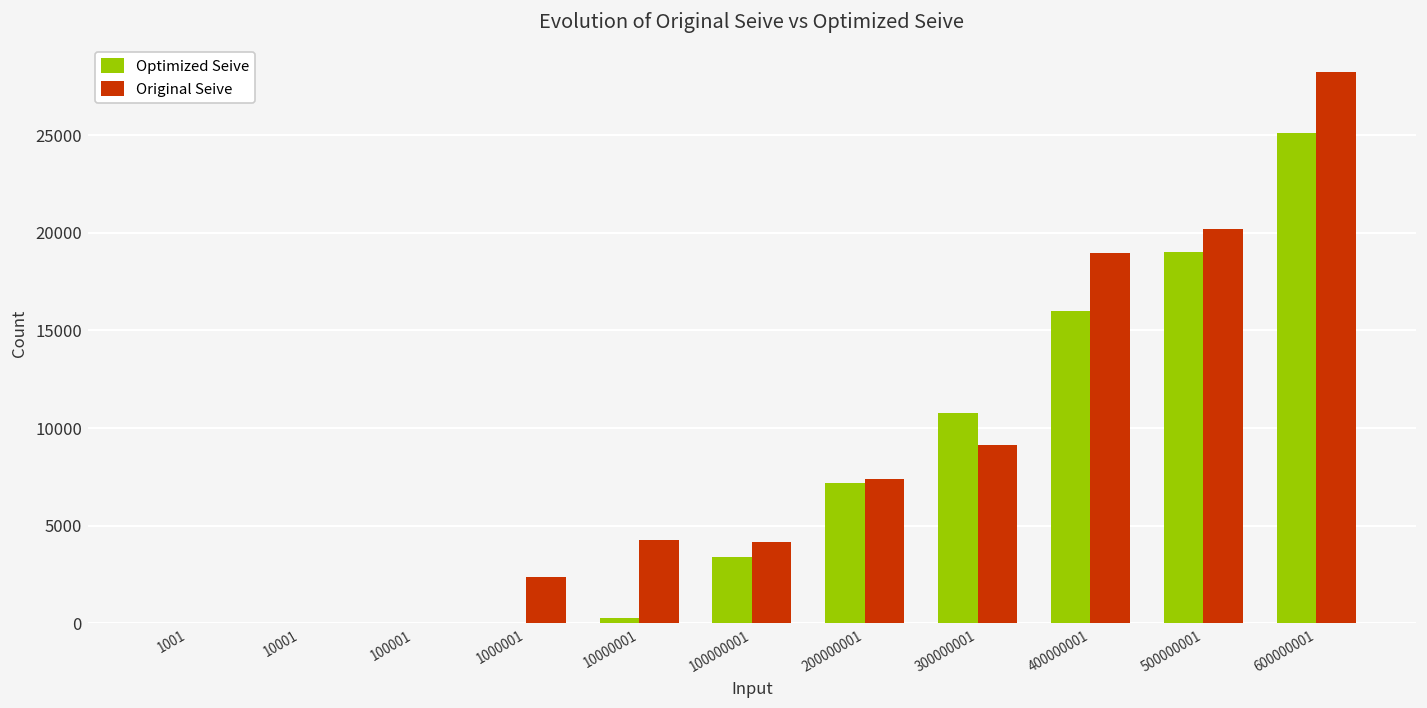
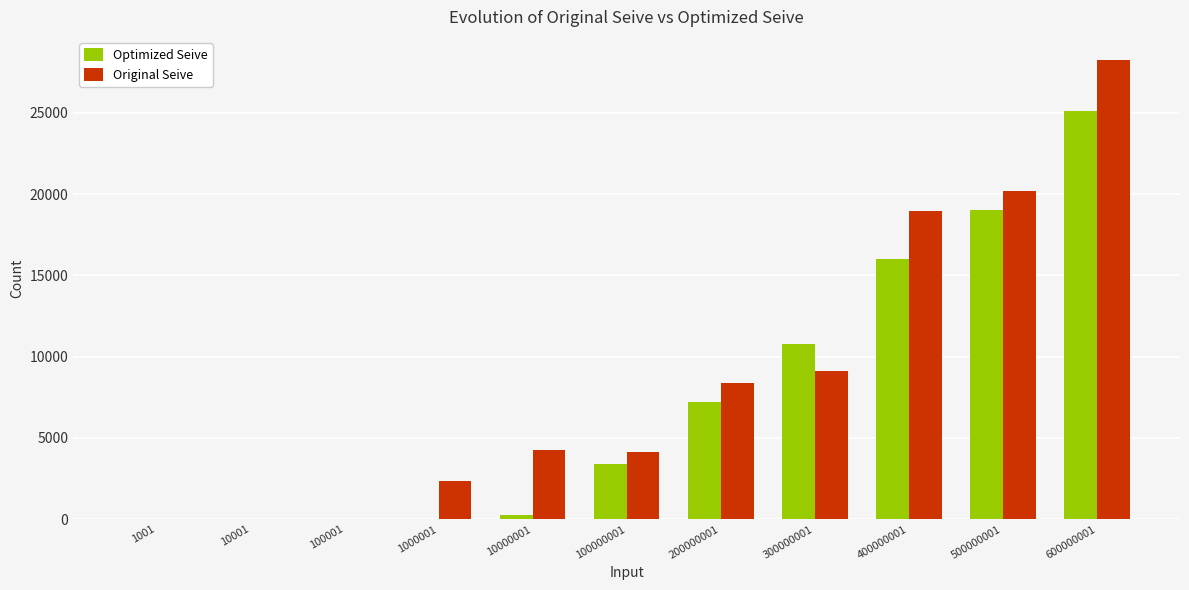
  {
    "Optimized Seive": {
      "1001": 0,
      "10001": 0,
      "100001": 0,
      "1000001": 0,
      "10000001": 300,
      "100000001": 3400,
      "200000001": 7200,
      "300000001": 10800,
      "400000001": 16000,
      "500000001": 19000,
      "600000001": 25100
    },
    "Original Seive": {
      "1001": 0,
      "10001": 0,
      "100001": 0,
      "1000001": 2400,
      "10000001": 4300,
      "100000001": 4200,
-     "200000001": 7400,
+     "200000001": 8400,
      "300000001": 9100,
      "400000001": 19000,
      "500000001": 20200,
      "600000001": 28300
    }
  }
